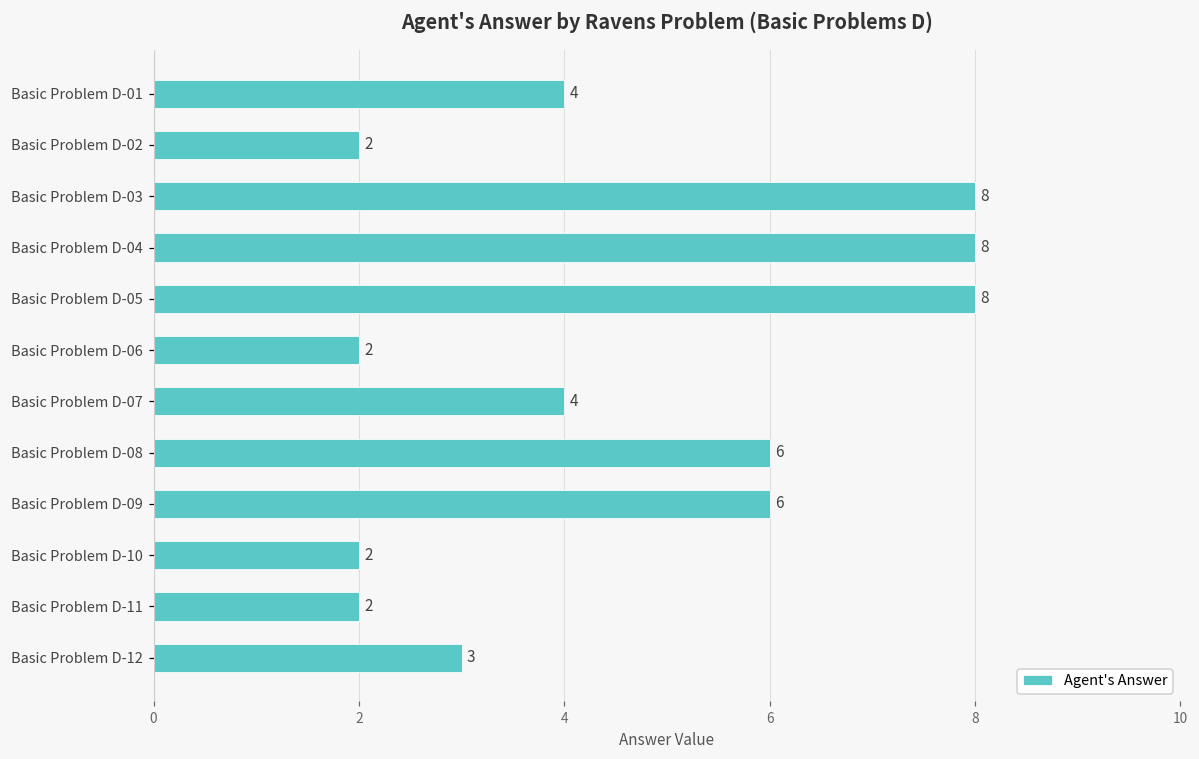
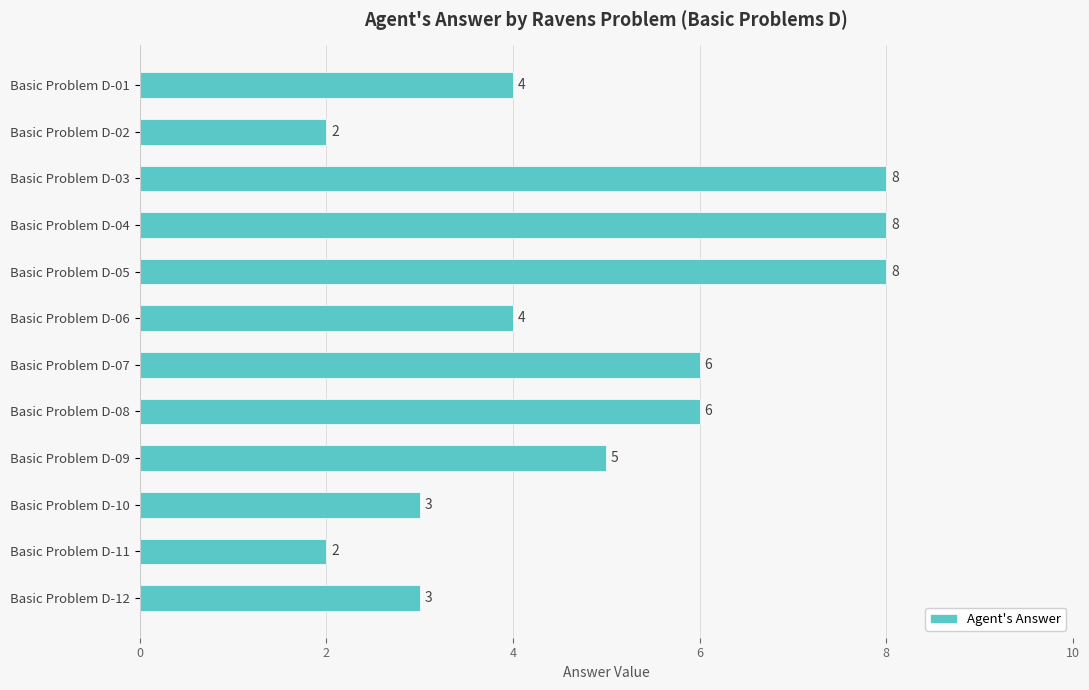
  {
    "Basic Problem D-01": 4,
    "Basic Problem D-02": 2,
    "Basic Problem D-03": 8,
    "Basic Problem D-04": 8,
    "Basic Problem D-05": 8,
-   "Basic Problem D-06": 2,
-   "Basic Problem D-07": 4,
+   "Basic Problem D-06": 4,
+   "Basic Problem D-07": 6,
    "Basic Problem D-08": 6,
-   "Basic Problem D-09": 6,
-   "Basic Problem D-10": 2,
+   "Basic Problem D-09": 5,
+   "Basic Problem D-10": 3,
    "Basic Problem D-11": 2,
    "Basic Problem D-12": 3
  }
